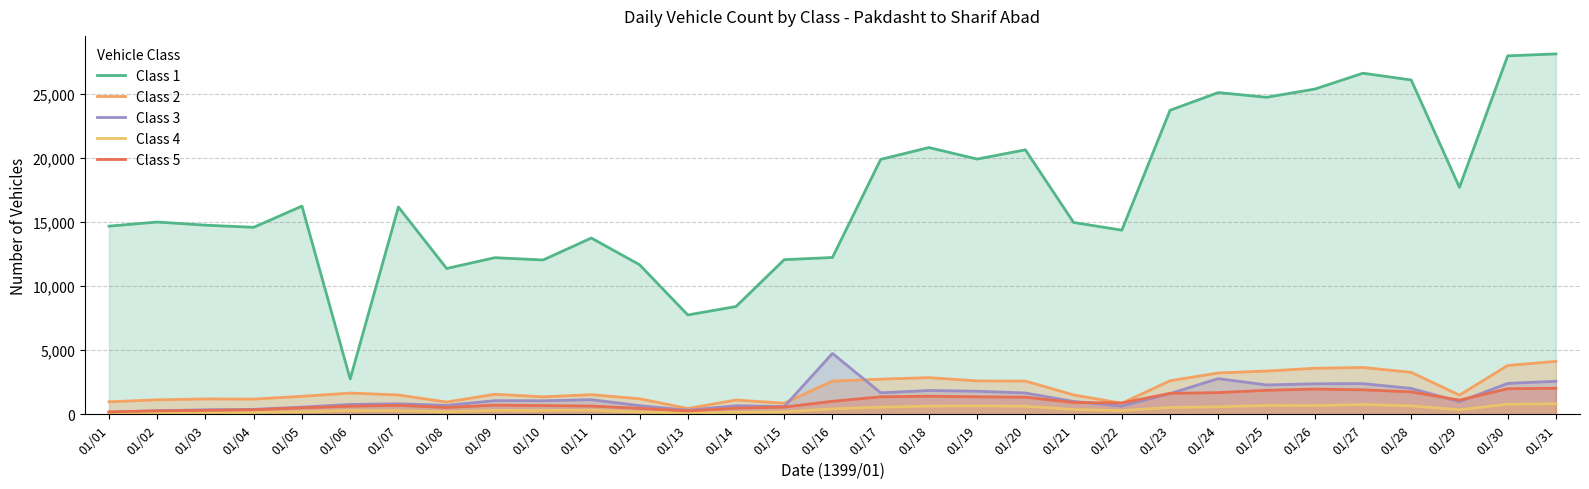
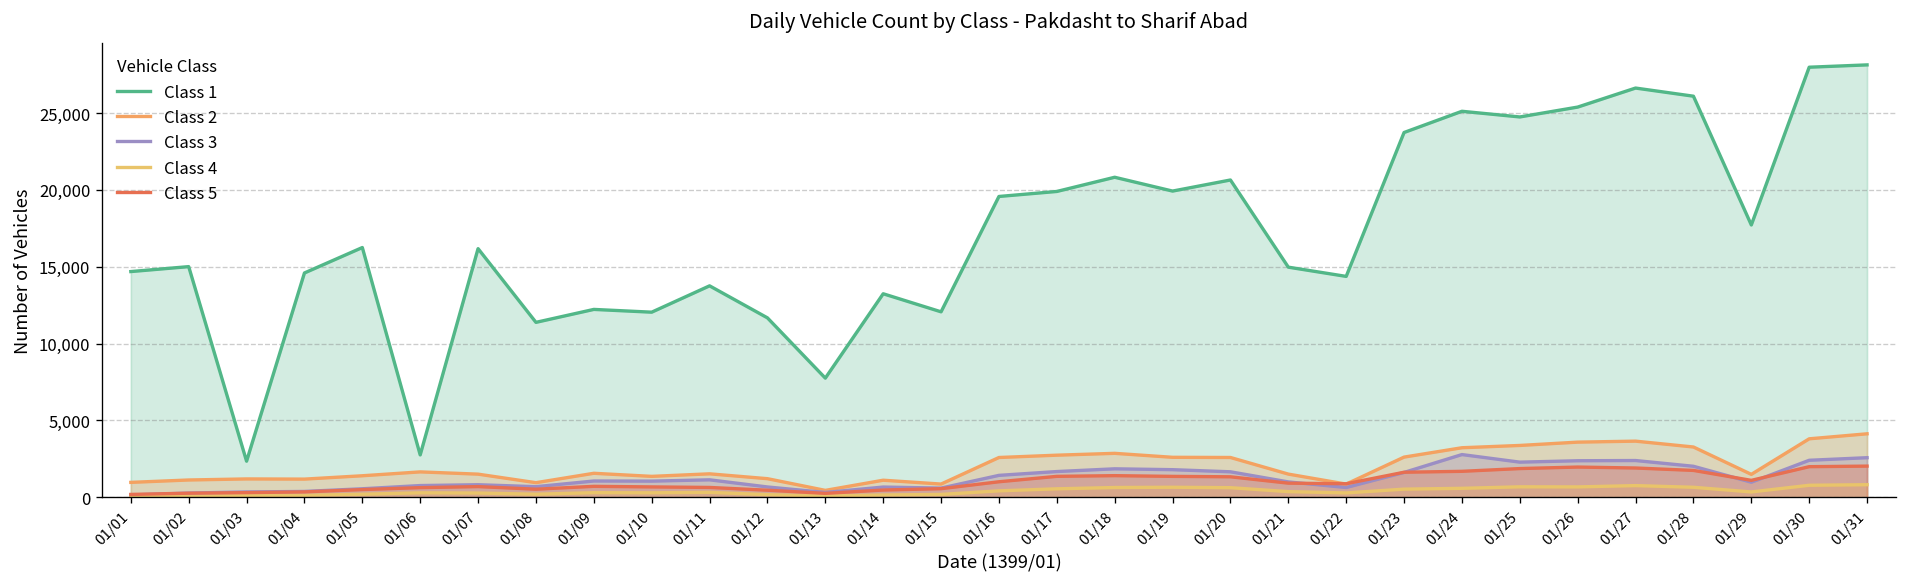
  {
    "Class 1": {
      "01/01": "14,700",
      "01/02": "15,000",
-     "01/03": "14,800",
+     "01/03": "2,400",
      "01/04": "14,600",
      "01/05": "16,300",
      "01/06": "2,800",
      "01/07": "16,200",
      "01/08": "11,400",
      "01/09": "12,200",
      "01/10": "12,000",
      "01/11": "13,800",
      "01/12": "11,700",
      "01/13": "7,800",
-     "01/14": "8,400",
+     "01/14": "13,200",
      "01/15": "12,100",
-     "01/16": "12,200",
+     "01/16": "19,600",
      "01/17": "19,900",
      "01/18": "20,800",
      "01/19": "19,900",
      "01/20": "20,600",
      "01/21": "15,000",
      "01/22": "14,400",
      "01/23": "23,700",
      "01/24": "25,100",
      "01/25": "24,700",
      "01/26": "25,400",
      "01/27": "26,600",
      "01/28": "26,100",
      "01/29": "17,700",
      "01/30": "28,000",
      "01/31": "28,100"
    },
    "Class 3": {
      "01/09": "1,100",
      "01/10": "1,100",
      "01/11": "1,100",
      "01/12": "700",
-     "01/16": "4,800",
+     "01/16": "1,400",
      "01/17": "1,700",
      "01/18": "1,900",
      "01/19": "1,800",
      "01/20": "1,700",
      "01/22": "600",
      "01/24": "2,800",
      "01/25": "2,300",
      "01/26": "2,400",
      "01/27": "2,400",
      "01/28": "2,000",
      "01/30": "2,400",
      "01/31": "2,600"
    }
  }
